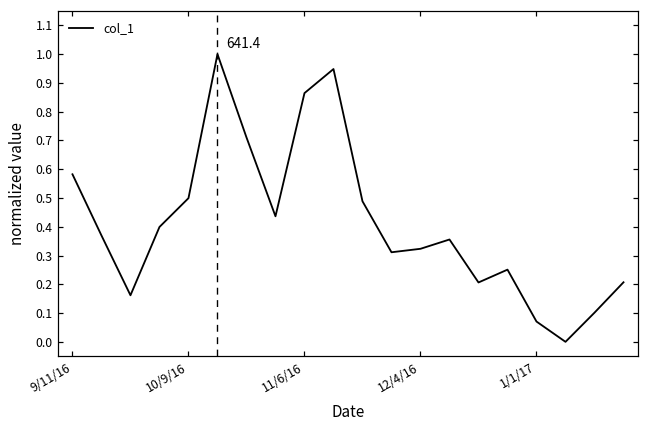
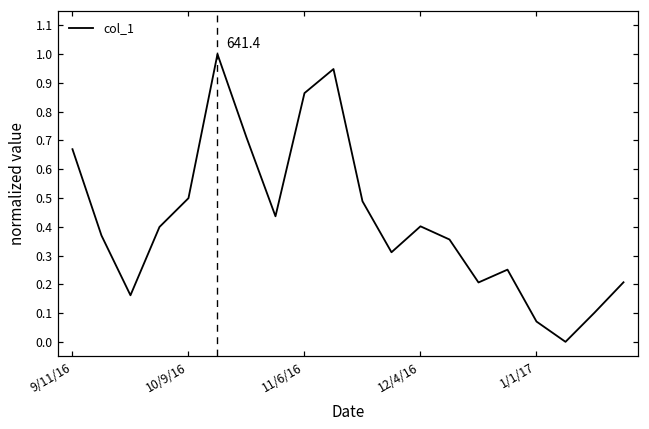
  {
-   "9/11/16": 0.58,
+   "9/11/16": 0.67,
    "10/9/16": 0.50,
    "11/6/16": 0.86,
-   "12/4/16": 0.32,
+   "12/4/16": 0.40,
    "1/1/17": 0.07
  }
